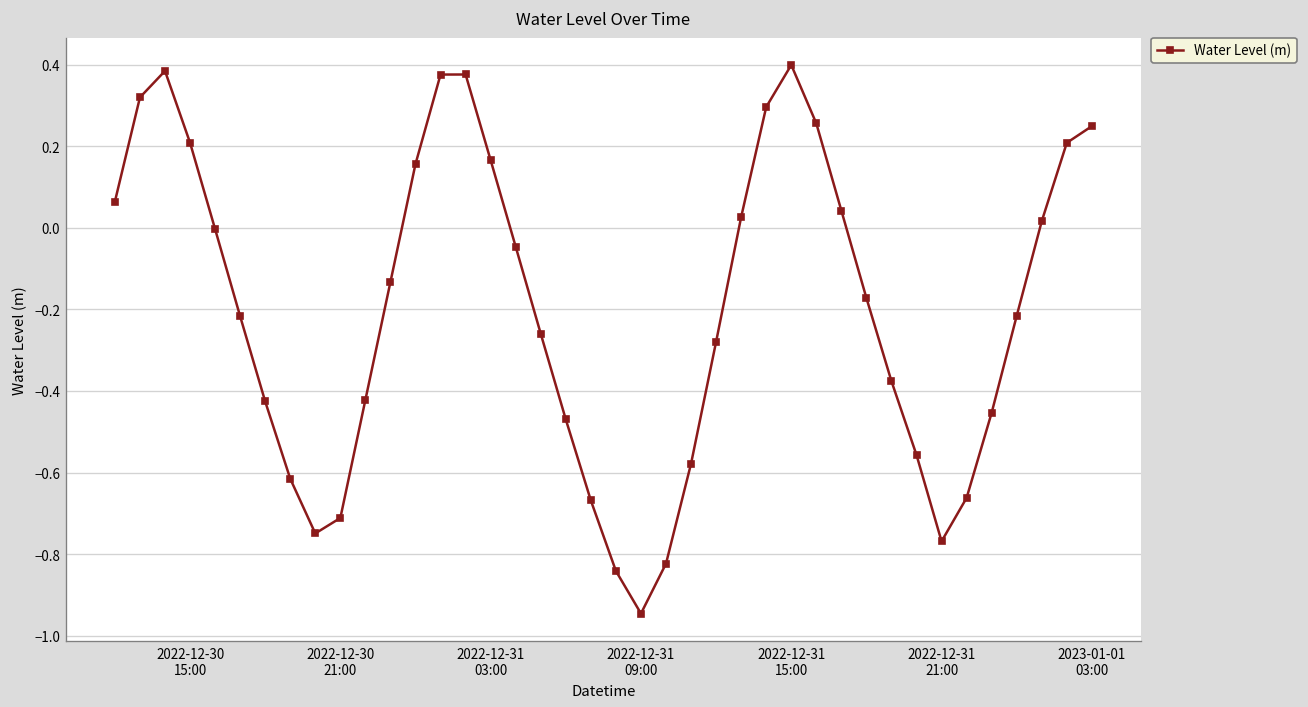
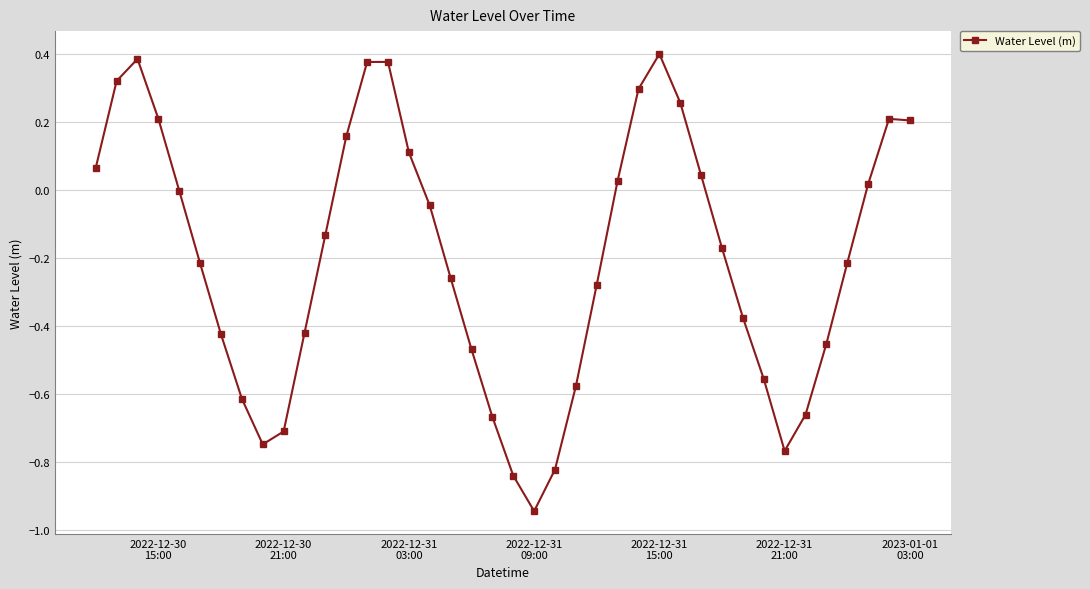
  {
    "2022-12-30 15:00": 0.21,
    "2022-12-30 21:00": -0.71,
-   "2022-12-31 03:00": 0.17,
+   "2022-12-31 03:00": 0.11,
    "2022-12-31 09:00": -0.95,
    "2022-12-31 15:00": 0.40,
    "2022-12-31 21:00": -0.77,
-   "2023-01-01 03:00": 0.25
+   "2023-01-01 03:00": 0.20
  }
